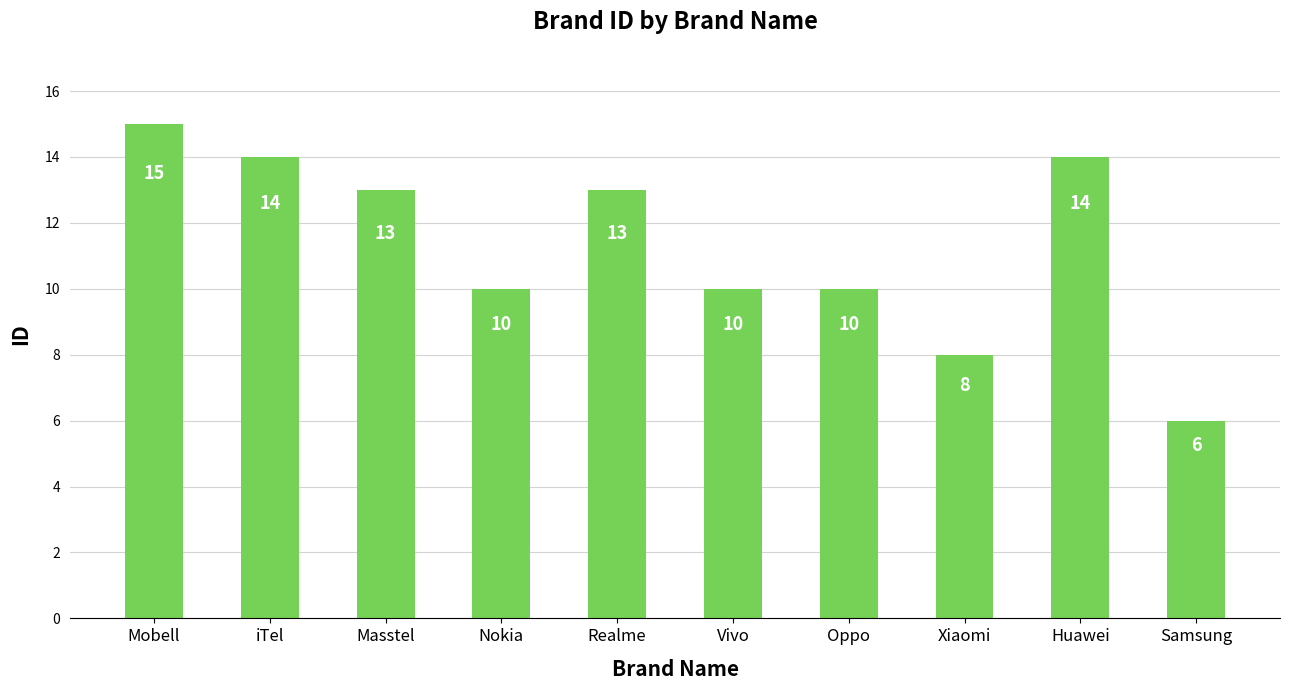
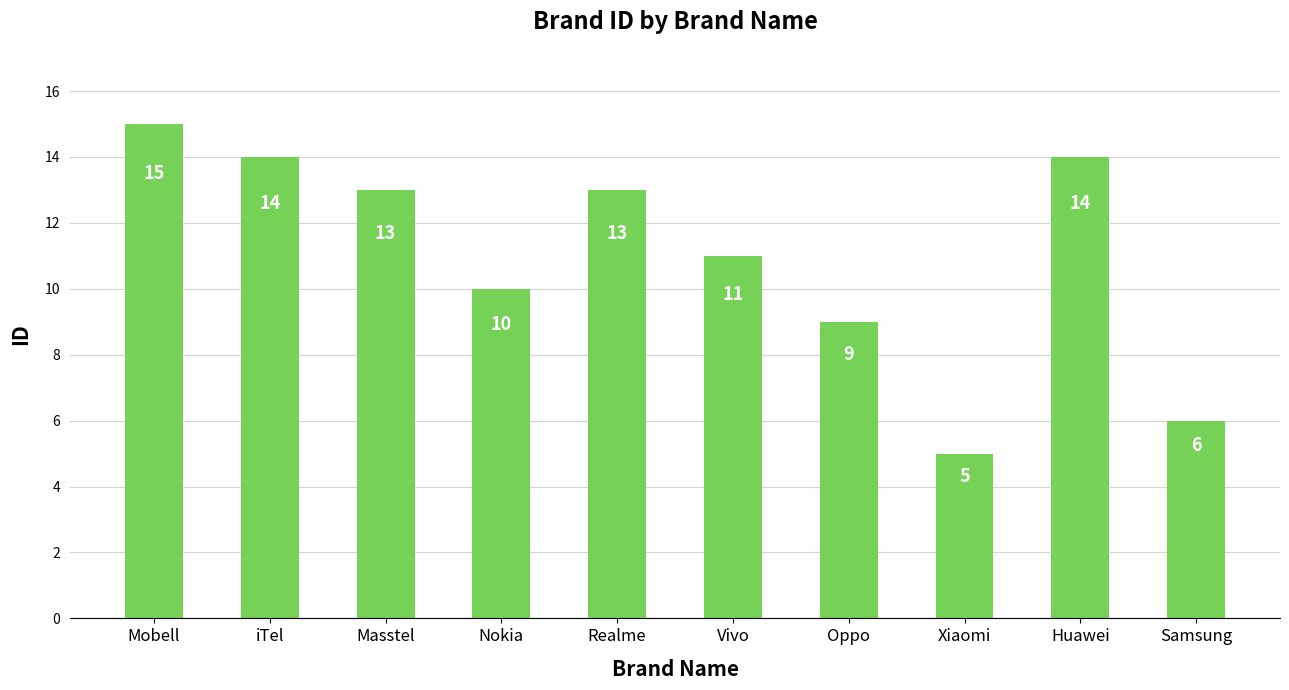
  {
    "Mobell": 15,
    "iTel": 14,
    "Masstel": 13,
    "Nokia": 10,
    "Realme": 13,
-   "Vivo": 10,
-   "Oppo": 10,
-   "Xiaomi": 8,
+   "Vivo": 11,
+   "Oppo": 9,
+   "Xiaomi": 5,
    "Huawei": 14,
    "Samsung": 6
  }
